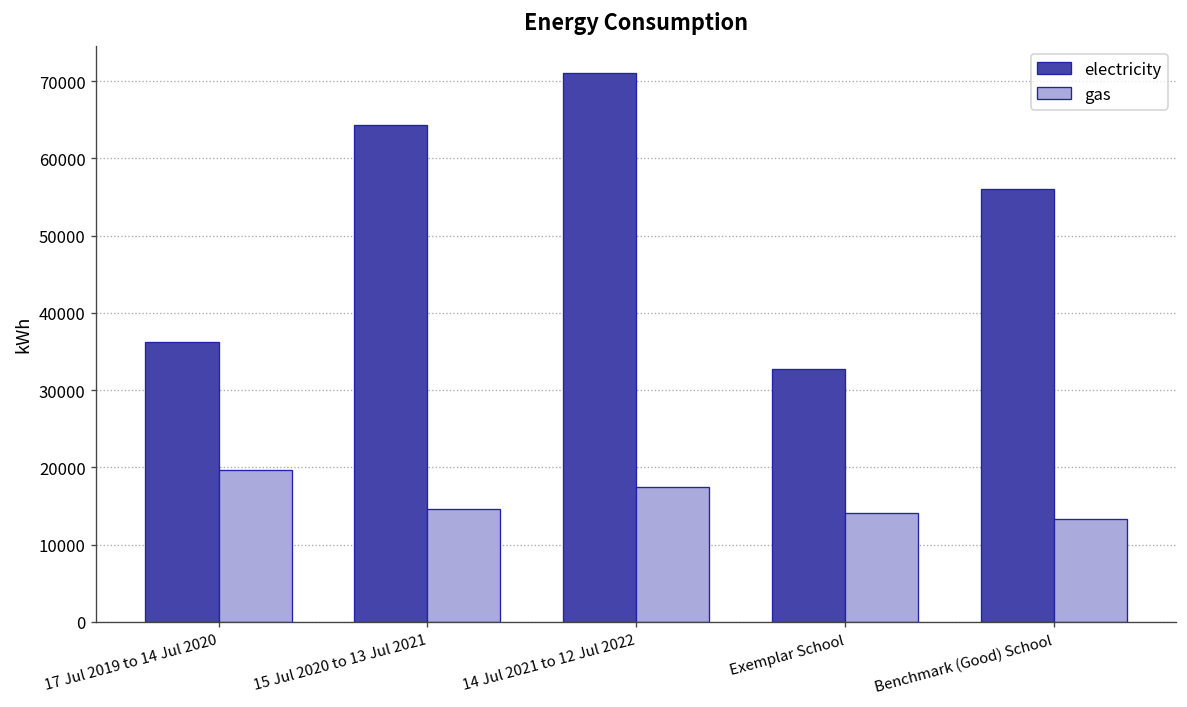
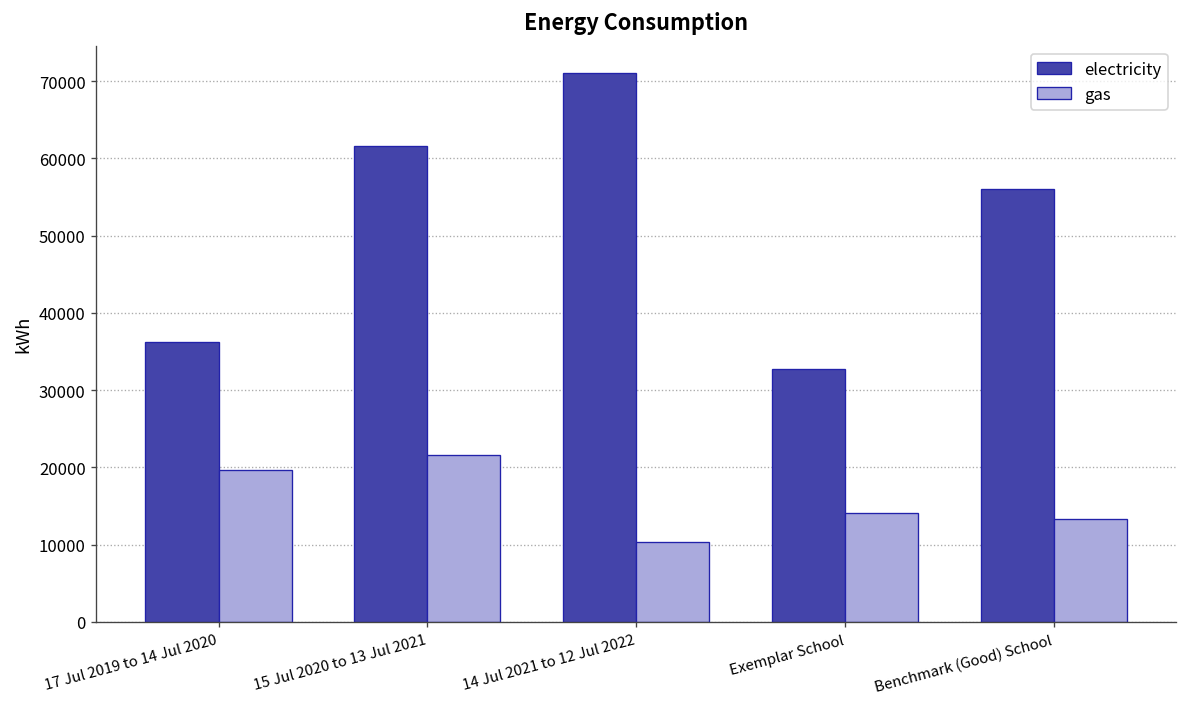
  {
    "electricity": {
      "17 Jul 2019 to 14 Jul 2020": 36000,
-     "15 Jul 2020 to 13 Jul 2021": 64000,
+     "15 Jul 2020 to 13 Jul 2021": 62000,
      "14 Jul 2021 to 12 Jul 2022": 71000,
      "Exemplar School": 33000,
      "Benchmark (Good) School": 56000
    },
    "gas": {
      "17 Jul 2019 to 14 Jul 2020": 20000,
-     "15 Jul 2020 to 13 Jul 2021": 15000,
-     "14 Jul 2021 to 12 Jul 2022": 17000,
+     "15 Jul 2020 to 13 Jul 2021": 22000,
+     "14 Jul 2021 to 12 Jul 2022": 10000,
      "Exemplar School": 14000,
      "Benchmark (Good) School": 13000
    }
  }
